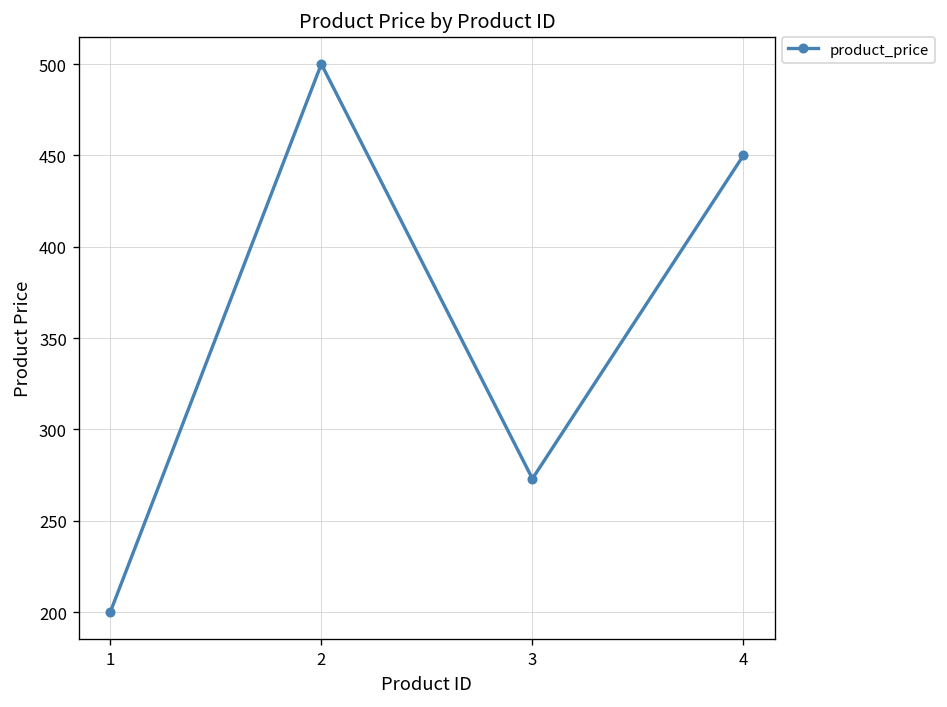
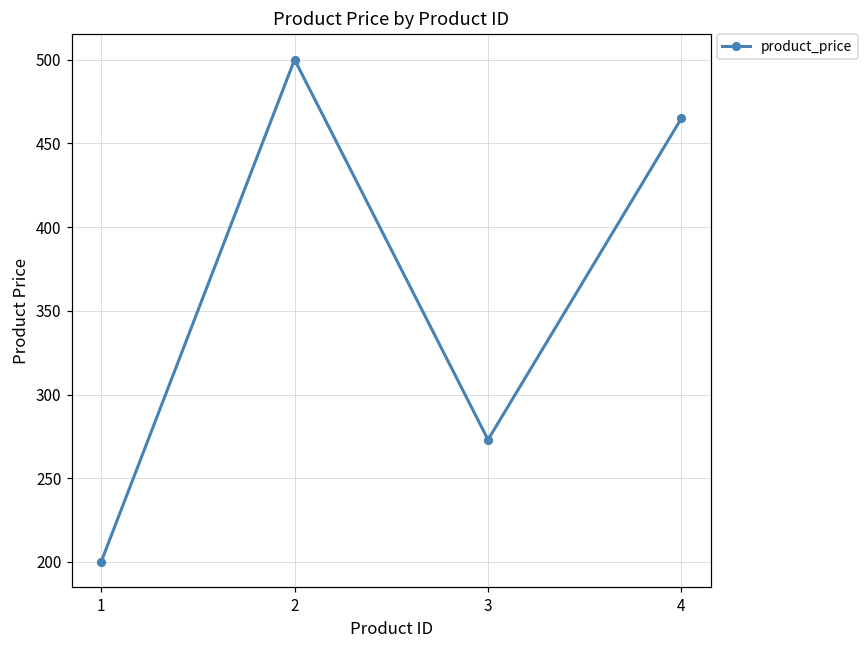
  {
    "1": 200,
    "2": 500,
    "3": 273,
-   "4": 450
+   "4": 465
  }
